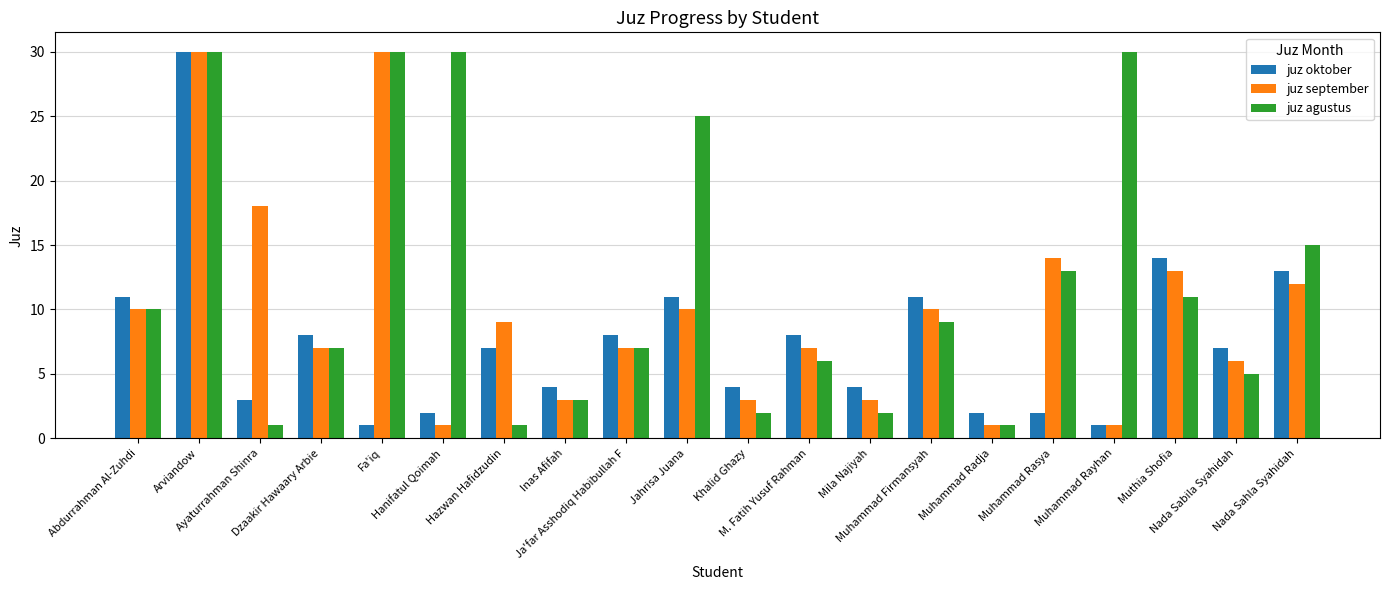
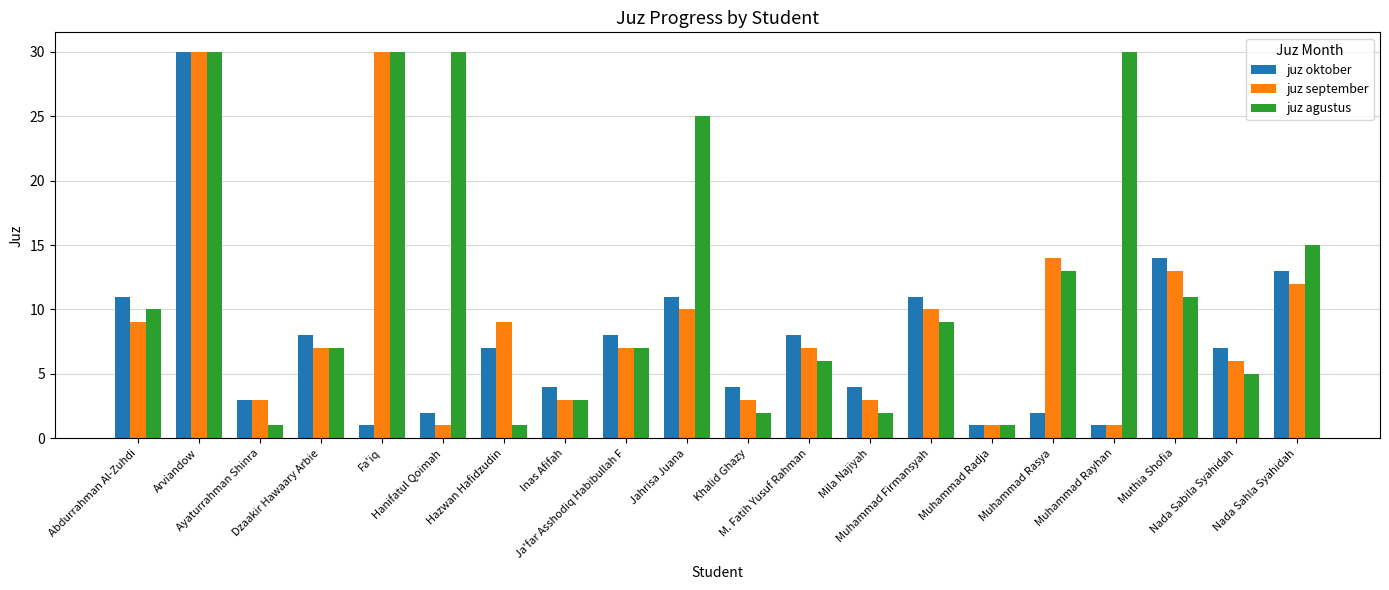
  {
    "juz oktober": {
      "Abdurrahman Al-Zuhdi": 11,
      "Arviandow": 30,
      "Ayaturrahman Shinra": 3,
      "Dzaakir Hawaary Arbie": 8,
      "Fa'iq": 1,
      "Hanifatul Qoimah": 2,
      "Hazwan Hafidzudin": 7,
      "Inas Afifah": 4,
      "Ja'far Asshodiq Habibullah F": 8,
      "Jahrisa Juana": 11,
      "Khalid Ghazy": 4,
      "M. Fatih Yusuf Rahman": 8,
      "Mila Najiyah": 4,
      "Muhammad Firmansyah": 11,
-     "Muhammad Radja": 2,
+     "Muhammad Radja": 1,
      "Muhammad Rasya": 2,
      "Muhammad Rayhan": 1,
      "Muthia Shofia": 14,
      "Nada Sabila Syahidah": 7,
      "Nada Sahla Syahidah": 13
    },
    "juz september": {
-     "Abdurrahman Al-Zuhdi": 10,
+     "Abdurrahman Al-Zuhdi": 9,
      "Arviandow": 30,
-     "Ayaturrahman Shinra": 18,
+     "Ayaturrahman Shinra": 3,
      "Dzaakir Hawaary Arbie": 7,
      "Fa'iq": 30,
      "Hanifatul Qoimah": 1,
      "Hazwan Hafidzudin": 9,
      "Inas Afifah": 3,
      "Ja'far Asshodiq Habibullah F": 7,
      "Jahrisa Juana": 10,
      "Khalid Ghazy": 3,
      "M. Fatih Yusuf Rahman": 7,
      "Mila Najiyah": 3,
      "Muhammad Firmansyah": 10,
      "Muhammad Radja": 1,
      "Muhammad Rasya": 14,
      "Muhammad Rayhan": 1,
      "Muthia Shofia": 13,
      "Nada Sabila Syahidah": 6,
      "Nada Sahla Syahidah": 12
    },
    "juz agustus": {
      "Abdurrahman Al-Zuhdi": 10,
      "Arviandow": 30,
      "Ayaturrahman Shinra": 1,
      "Dzaakir Hawaary Arbie": 7,
      "Fa'iq": 30,
      "Hanifatul Qoimah": 30,
      "Hazwan Hafidzudin": 1,
      "Inas Afifah": 3,
      "Ja'far Asshodiq Habibullah F": 7,
      "Jahrisa Juana": 25,
      "Khalid Ghazy": 2,
      "M. Fatih Yusuf Rahman": 6,
      "Mila Najiyah": 2,
      "Muhammad Firmansyah": 9,
      "Muhammad Radja": 1,
      "Muhammad Rasya": 13,
      "Muhammad Rayhan": 30,
      "Muthia Shofia": 11,
      "Nada Sabila Syahidah": 5,
      "Nada Sahla Syahidah": 15
    }
  }
